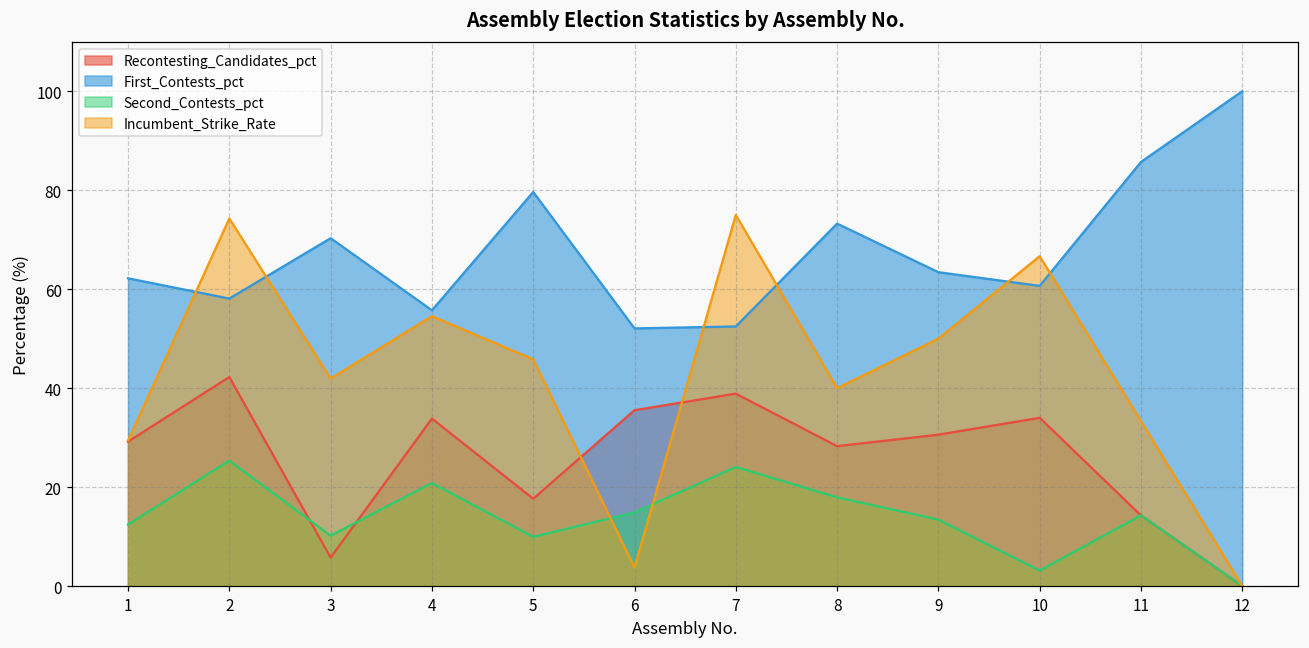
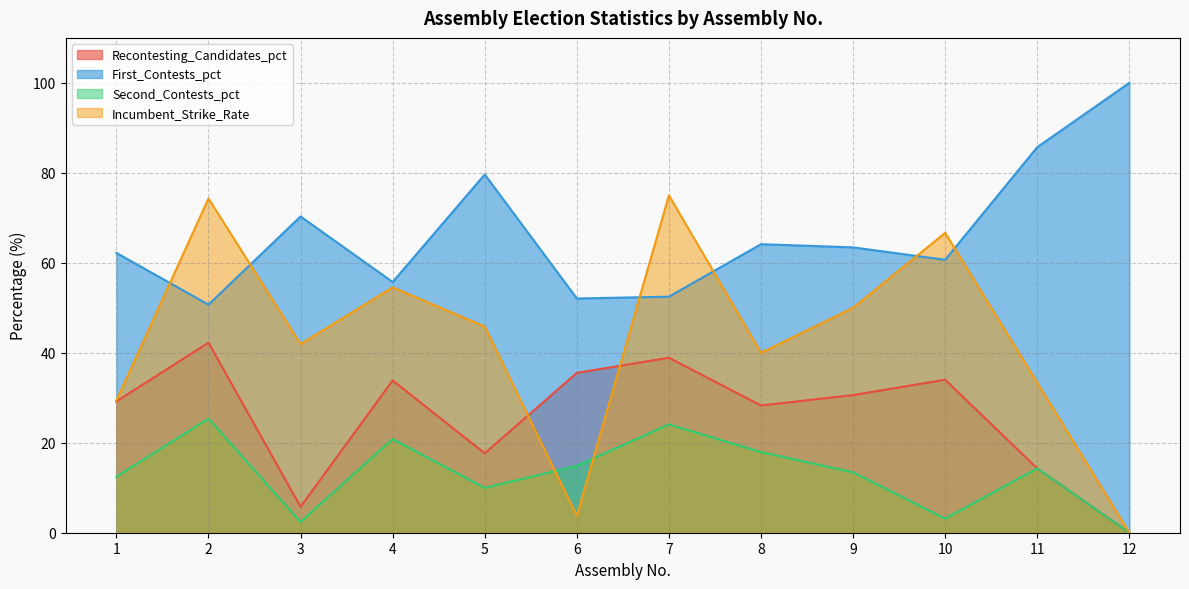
  {
    "Recontesting_Candidates_pct": {
      "2": 42,
      "3": 6,
      "4": 34,
      "5": 18,
      "6": 36,
      "7": 39,
      "8": 28,
      "9": 31,
      "10": 34
    },
    "First_Contests_pct": {
      "1": 62,
-     "2": 58,
+     "2": 51,
      "3": 70,
      "4": 56,
      "5": 80,
      "6": 52,
      "7": 52,
-     "8": 73,
+     "8": 64,
      "9": 63,
      "10": 61,
      "11": 86,
      "12": 100
    },
    "Second_Contests_pct": {
      "1": 12,
      "2": 25,
-     "3": 10,
+     "3": 2,
      "4": 21,
      "5": 10,
      "6": 15,
      "7": 24,
      "8": 18,
      "9": 13,
      "10": 3
    },
    "Incumbent_Strike_Rate": {
      "2": 74,
      "3": 42,
      "4": 55,
      "5": 46,
      "6": 4,
      "7": 75,
      "8": 40,
      "9": 50,
      "10": 67,
      "11": 33
    }
  }
